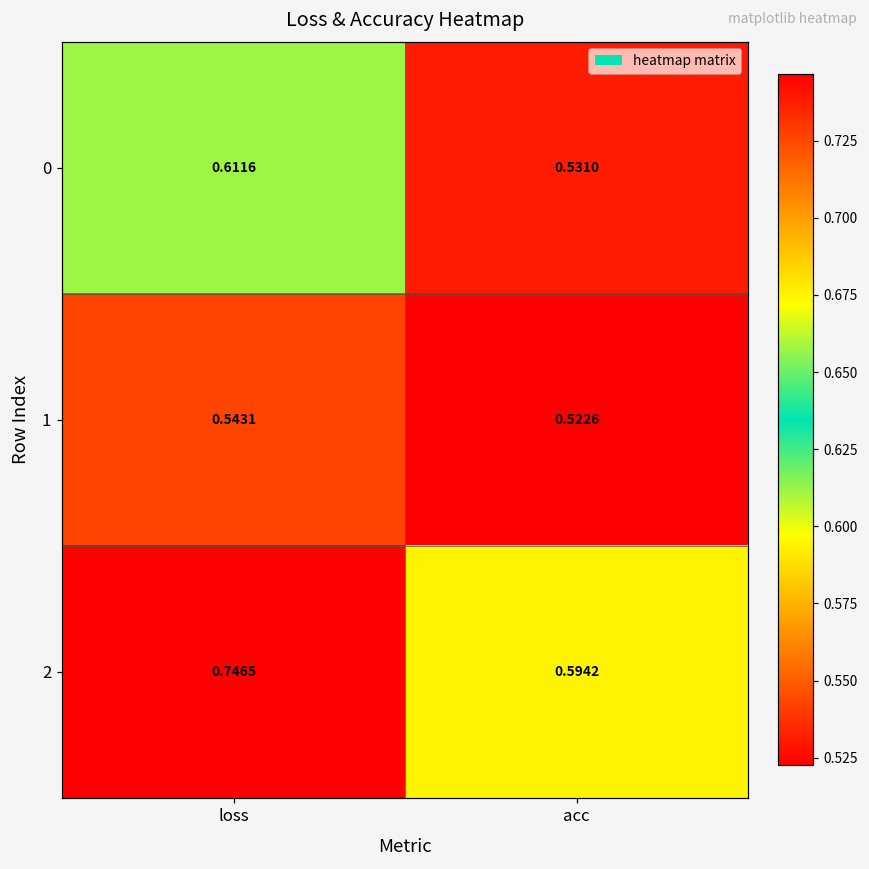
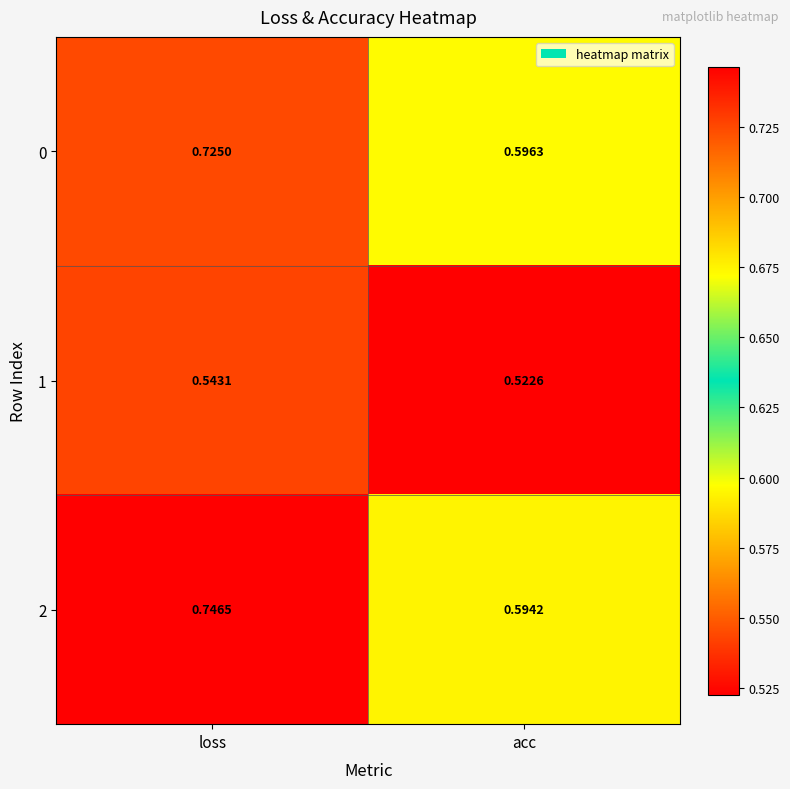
  {
    "0": {
-     "loss": 0.6116,
-     "acc": 0.5310
+     "loss": 0.7250,
+     "acc": 0.5963
    },
    "1": {
      "loss": 0.5431,
      "acc": 0.5226
    },
    "2": {
      "loss": 0.7465,
      "acc": 0.5942
    }
  }
